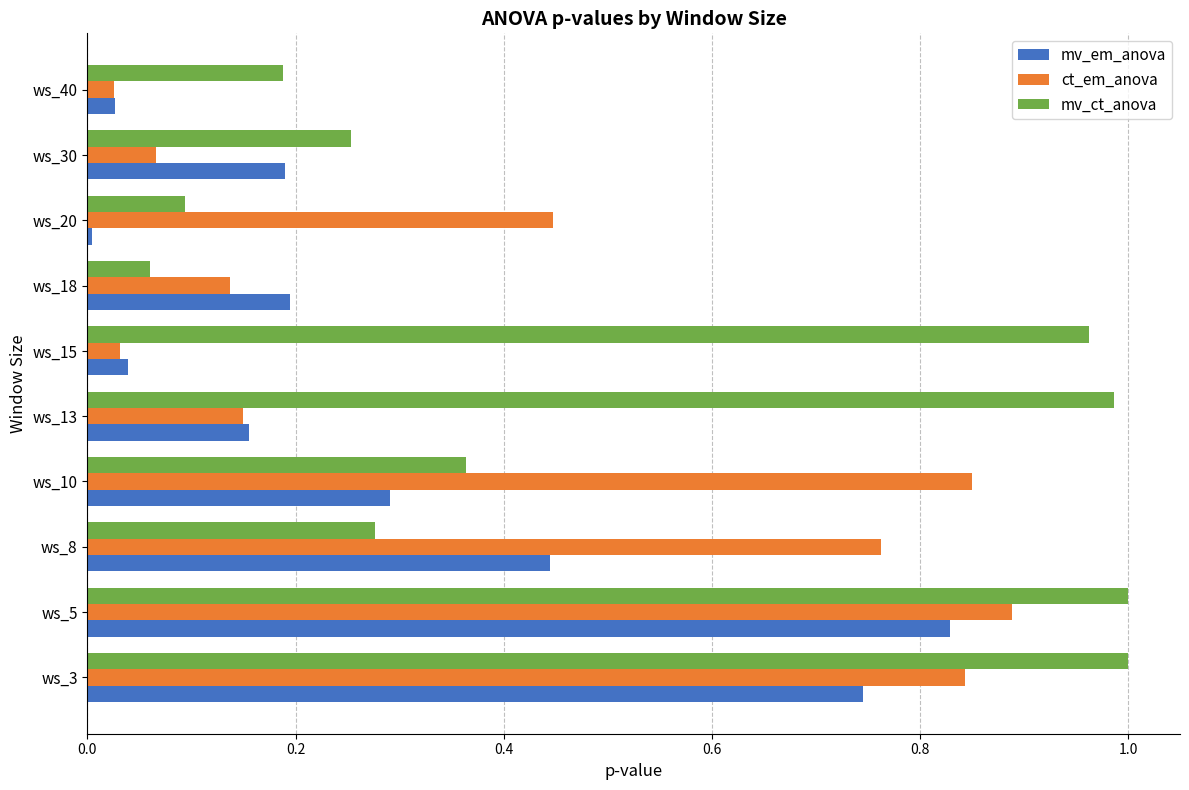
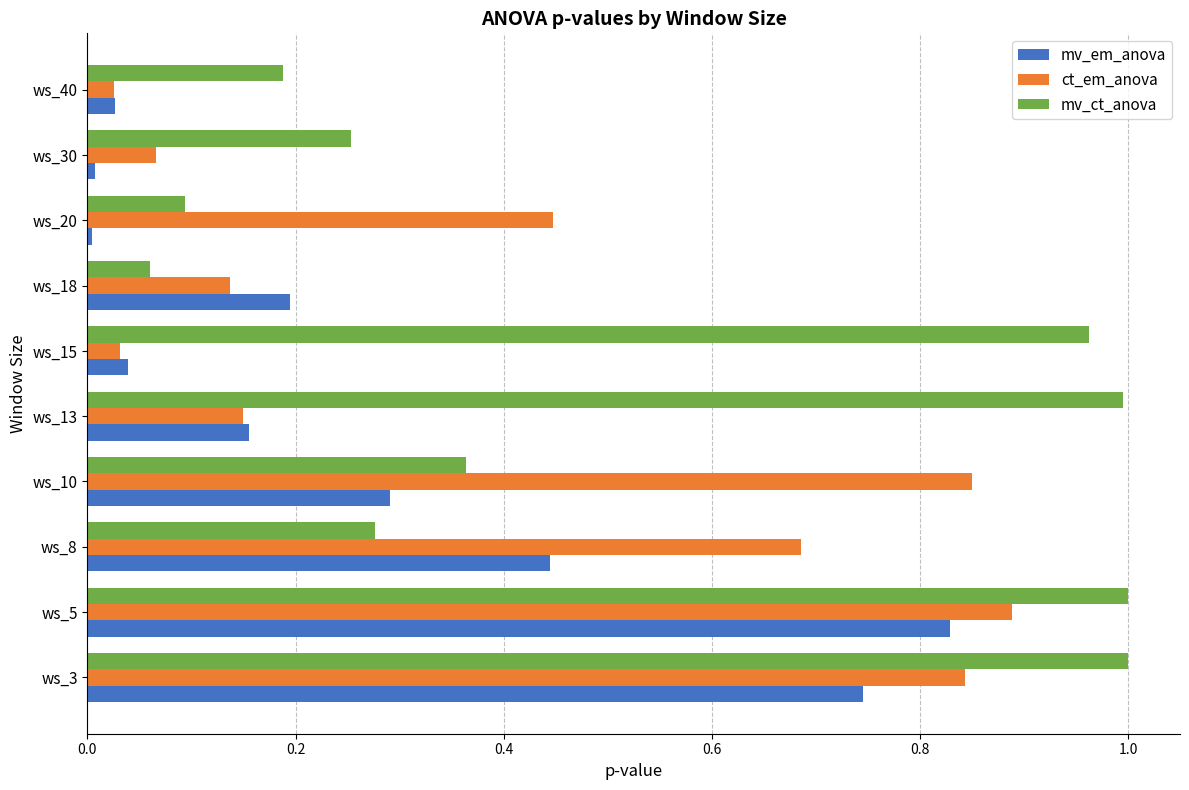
  {
    "mv_em_anova": {
      "ws_40": 0.026,
-     "ws_30": 0.190,
+     "ws_30": 0.007,
      "ws_20": 0.004,
      "ws_18": 0.195,
      "ws_15": 0.039,
      "ws_13": 0.155,
      "ws_10": 0.291,
      "ws_8": 0.445,
      "ws_5": 0.829,
      "ws_3": 0.745
    },
    "ct_em_anova": {
      "ws_40": 0.026,
      "ws_30": 0.066,
      "ws_20": 0.448,
      "ws_18": 0.137,
      "ws_15": 0.031,
      "ws_13": 0.149,
      "ws_10": 0.850,
-     "ws_8": 0.763,
+     "ws_8": 0.686,
      "ws_5": 0.889,
      "ws_3": 0.844
    },
    "mv_ct_anova": {
      "ws_40": 0.188,
      "ws_30": 0.253,
      "ws_20": 0.094,
      "ws_18": 0.060,
      "ws_15": 0.963,
-     "ws_13": 0.987,
+     "ws_13": 0.995,
      "ws_10": 0.364,
      "ws_8": 0.276,
      "ws_5": 1.000,
      "ws_3": 1.000
    }
  }
